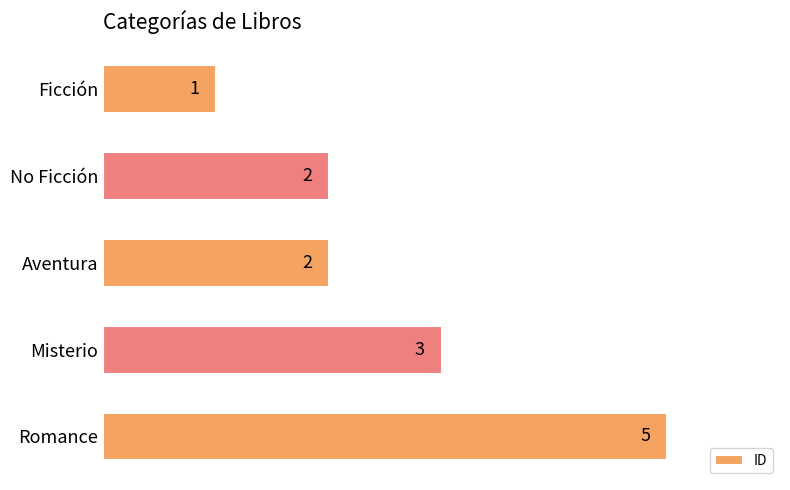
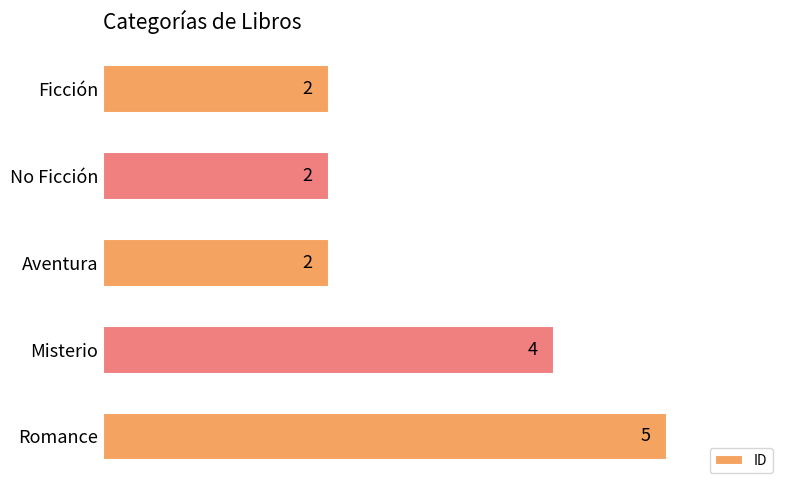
  {
-   "Ficción": 1,
+   "Ficción": 2,
    "No Ficción": 2,
    "Aventura": 2,
-   "Misterio": 3,
+   "Misterio": 4,
    "Romance": 5
  }
